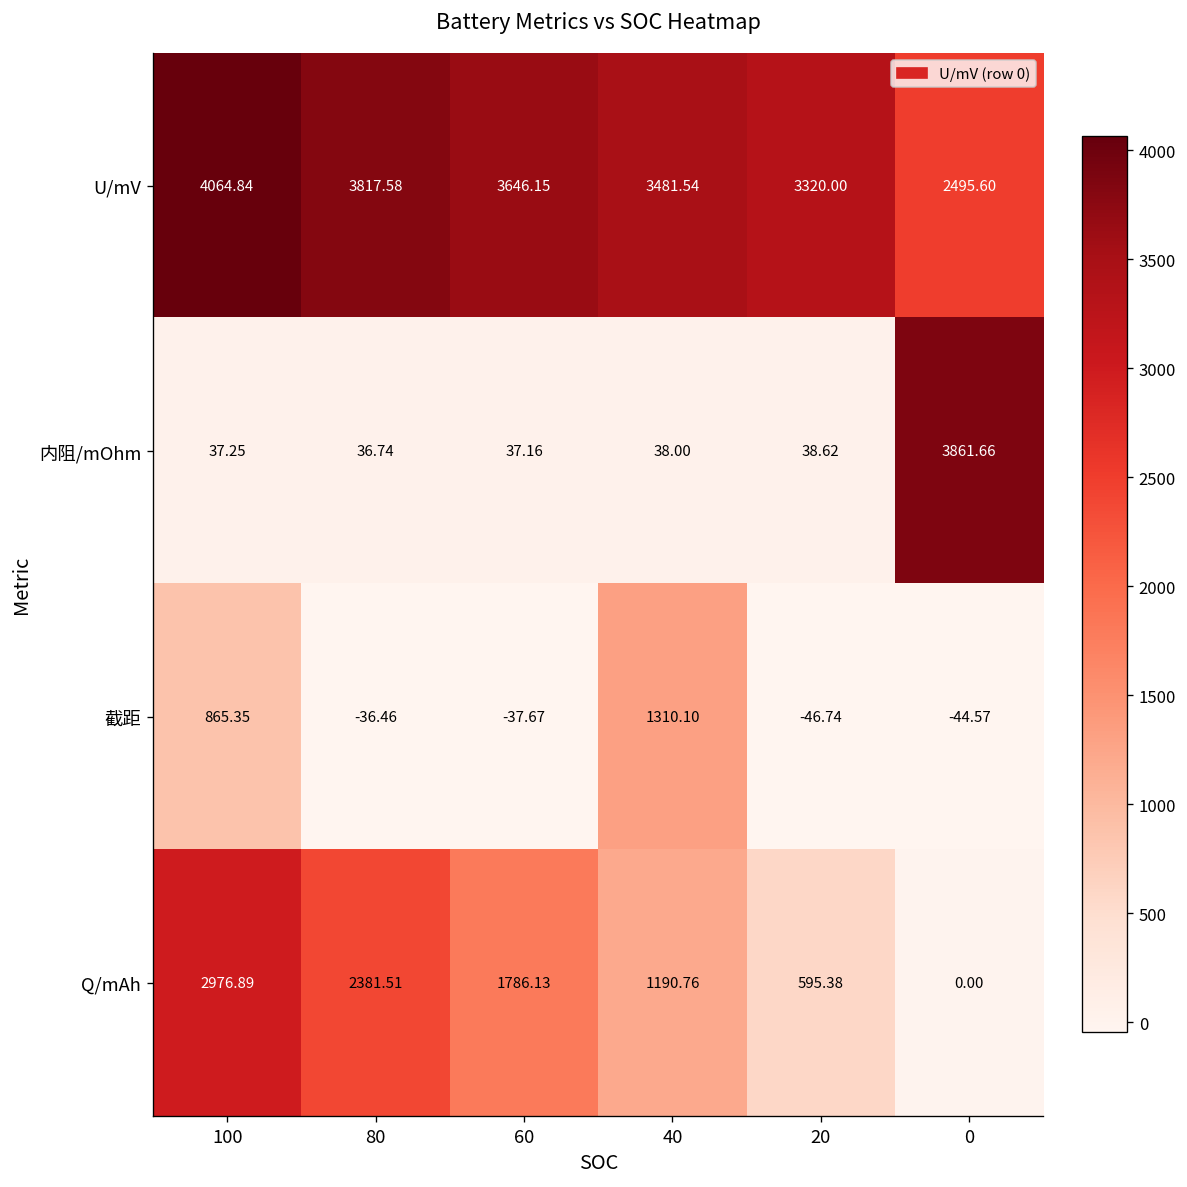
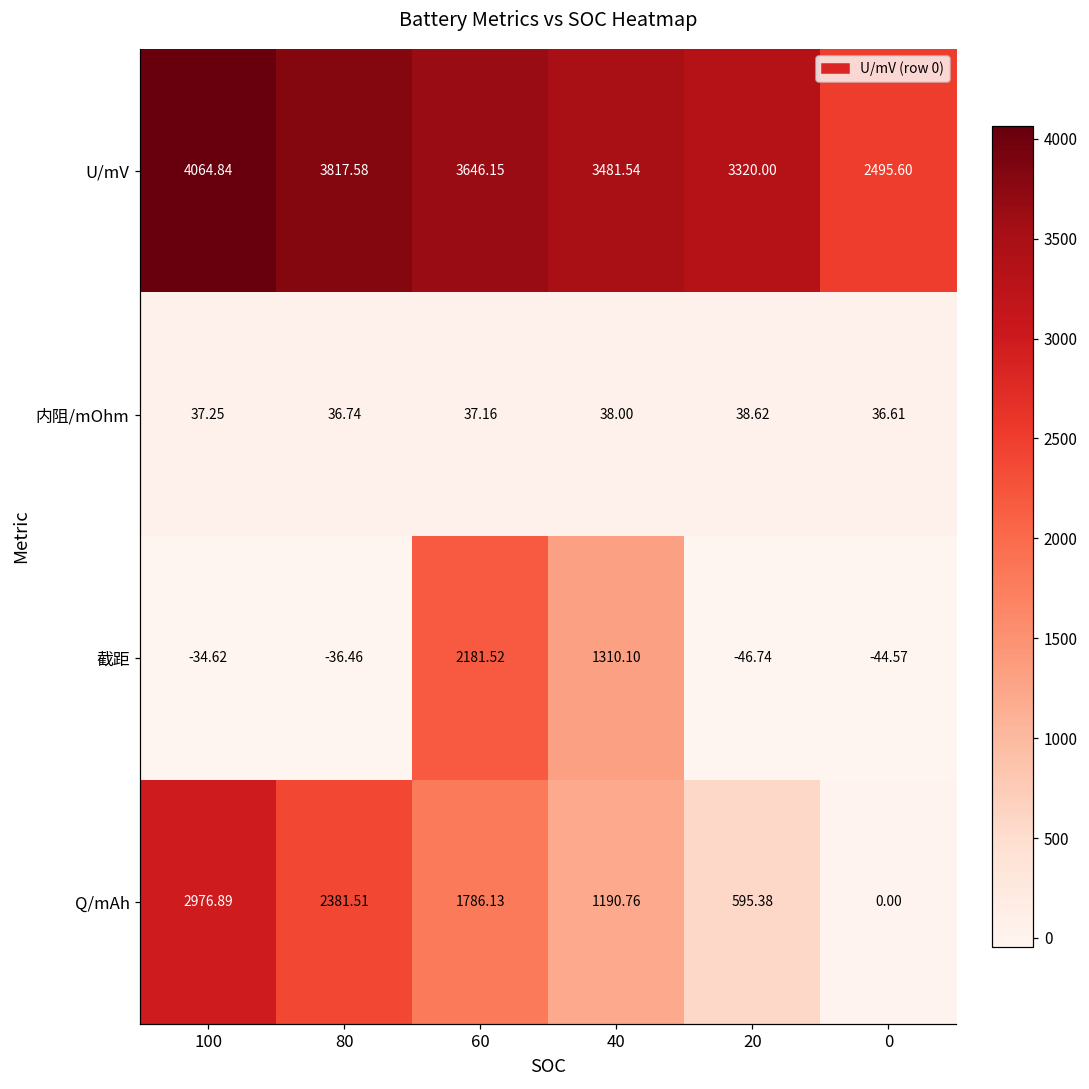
  {
    "U/mV": {
      "100": 4064.84,
      "80": 3817.58,
      "60": 3646.15,
      "40": 3481.54,
      "20": 3320.00,
      "0": 2495.60
    },
    "内阻/mOhm": {
      "100": 37.25,
      "80": 36.74,
      "60": 37.16,
      "40": 38.00,
      "20": 38.62,
-     "0": 3861.66
+     "0": 36.61
    },
    "截距": {
-     "100": 865.35,
+     "100": -34.62,
      "80": -36.46,
-     "60": -37.67,
+     "60": 2181.52,
      "40": 1310.10,
      "20": -46.74,
      "0": -44.57
    },
    "Q/mAh": {
      "100": 2976.89,
      "80": 2381.51,
      "60": 1786.13,
      "40": 1190.76,
      "20": 595.38,
      "0": 0.00
    }
  }
